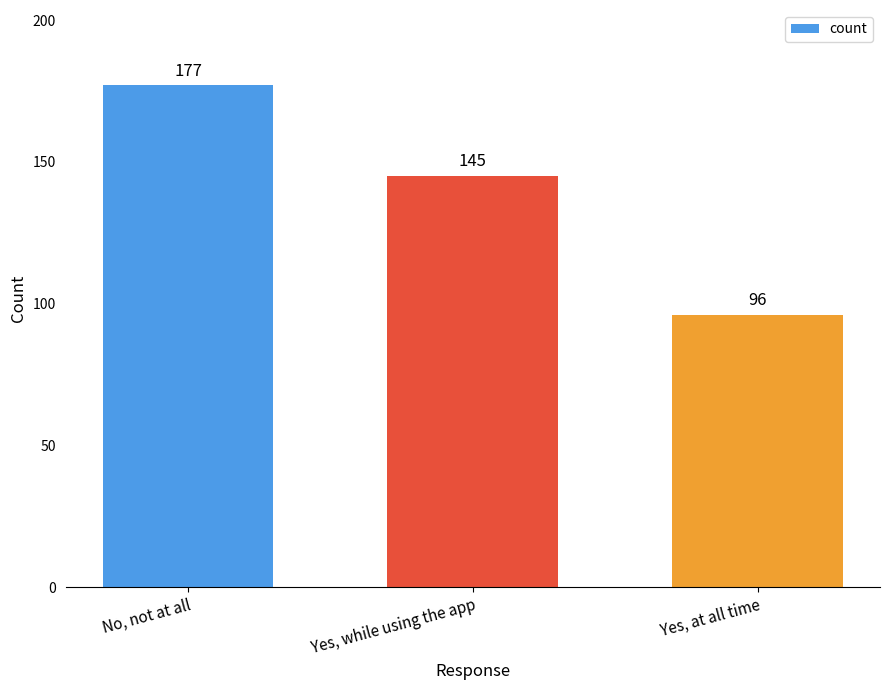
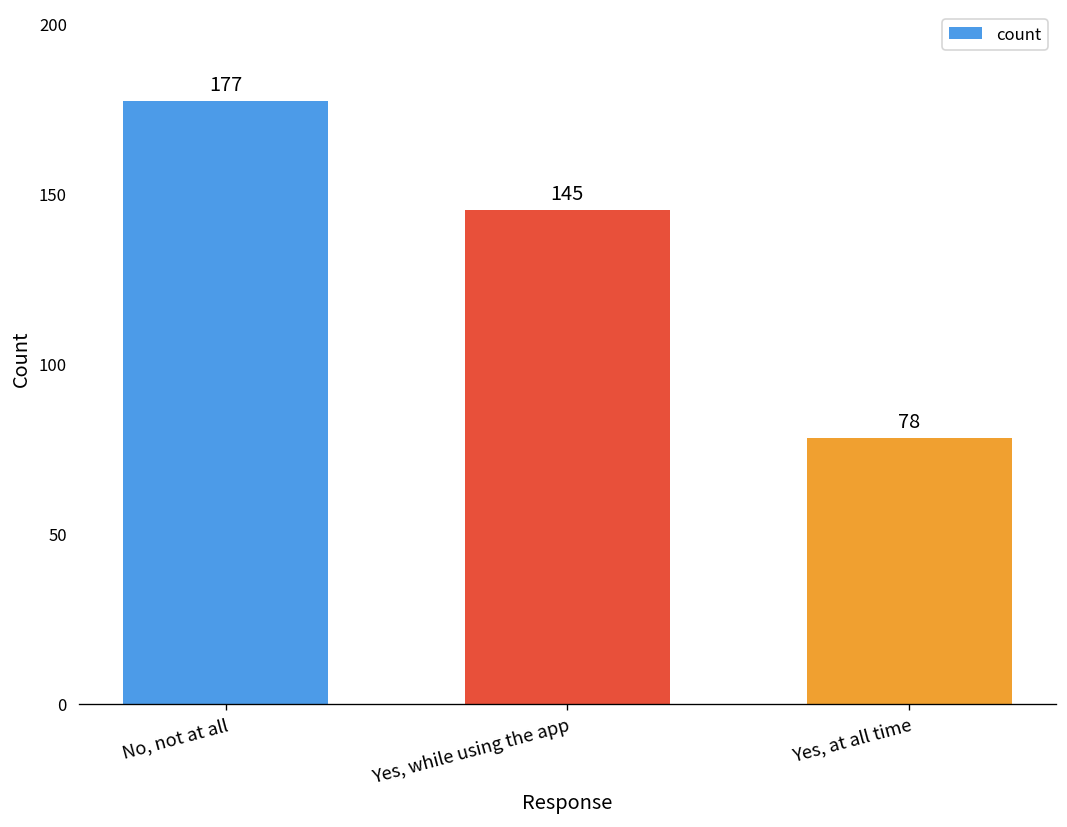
  {
    "No, not at all": 177,
    "Yes, while using the app": 145,
-   "Yes, at all time": 96
+   "Yes, at all time": 78
  }
